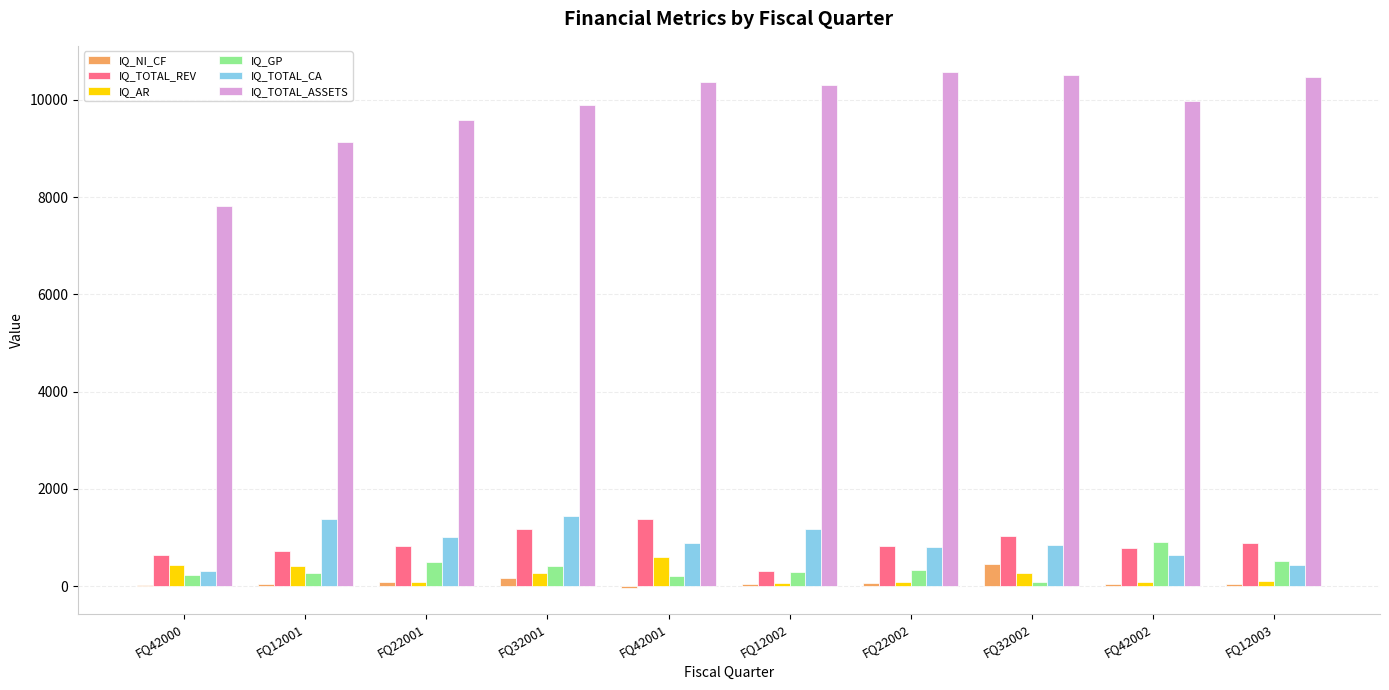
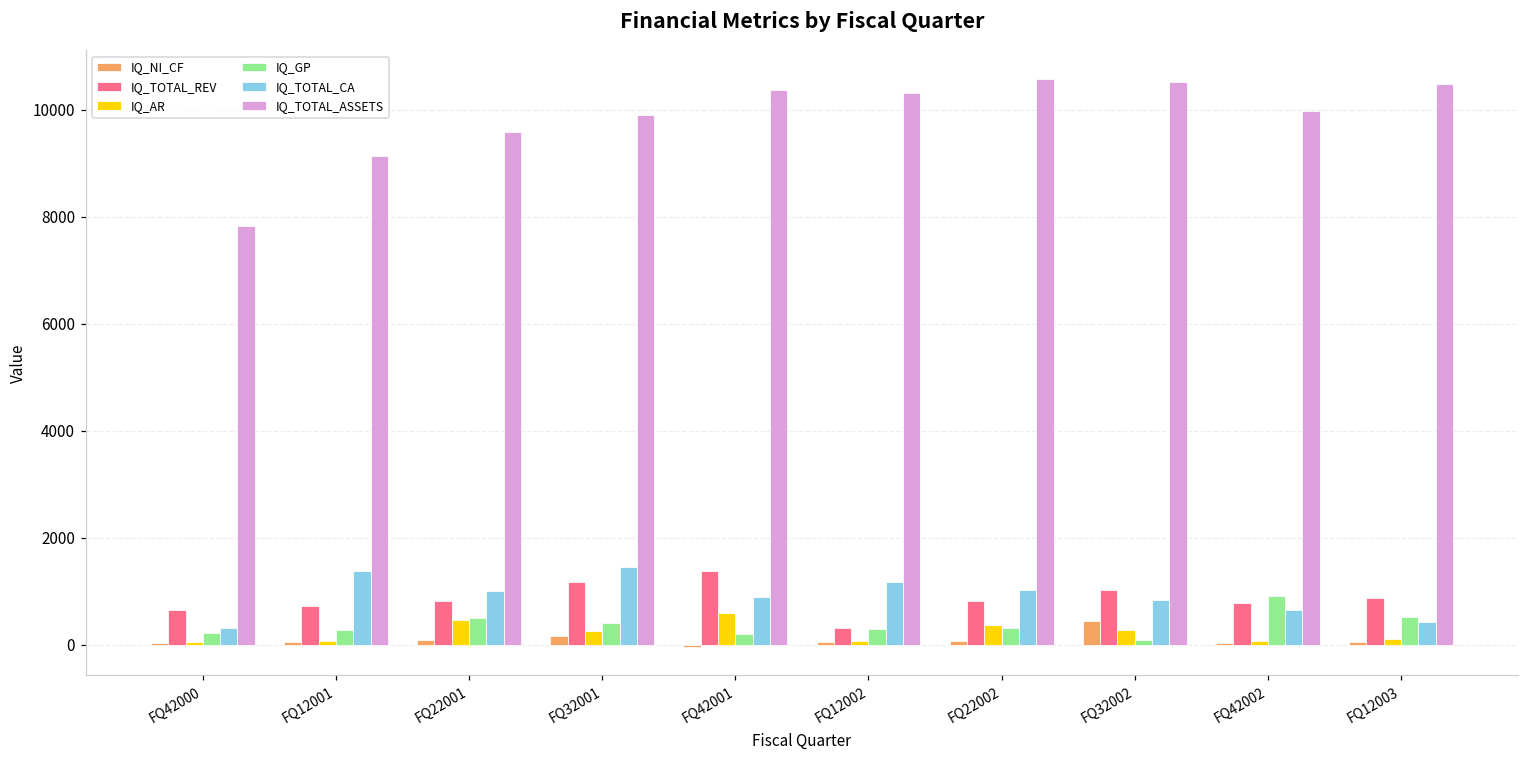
  {
    "IQ_NI_CF": {
      "FQ12001": 100,
      "FQ22001": 100,
      "FQ32001": 200,
      "FQ12002": 100,
      "FQ22002": 100,
      "FQ32002": 500,
      "FQ12003": 100
    },
    "IQ_TOTAL_REV": {
      "FQ42000": 600,
      "FQ12001": 700,
      "FQ22001": 800,
      "FQ32001": 1200,
      "FQ42001": 1400,
      "FQ12002": 300,
      "FQ22002": 800,
      "FQ32002": 1000,
      "FQ42002": 800,
      "FQ12003": 900
    },
    "IQ_AR": {
-     "FQ42000": 400,
-     "FQ12001": 400,
-     "FQ22001": 100,
+     "FQ42000": 100,
+     "FQ12001": 100,
+     "FQ22001": 500,
      "FQ32001": 300,
      "FQ42001": 600,
      "FQ12002": 100,
-     "FQ22002": 100,
+     "FQ22002": 400,
      "FQ32002": 300,
      "FQ42002": 100,
      "FQ12003": 100
    },
    "IQ_GP": {
      "FQ42000": 200,
      "FQ12001": 300,
      "FQ22001": 500,
      "FQ32001": 400,
      "FQ42001": 200,
      "FQ12002": 300,
      "FQ22002": 300,
      "FQ32002": 100,
      "FQ42002": 900,
      "FQ12003": 500
    },
    "IQ_TOTAL_CA": {
      "FQ42000": 300,
      "FQ12001": 1400,
      "FQ22001": 1000,
      "FQ32001": 1400,
      "FQ42001": 900,
      "FQ12002": 1200,
-     "FQ22002": 800,
+     "FQ22002": 1000,
      "FQ32002": 800,
      "FQ42002": 700,
      "FQ12003": 400
    },
    "IQ_TOTAL_ASSETS": {
      "FQ42000": 7800,
      "FQ12001": 9100,
      "FQ22001": 9600,
      "FQ32001": 9900,
      "FQ42001": 10400,
      "FQ12002": 10300,
      "FQ22002": 10600,
      "FQ32002": 10500,
      "FQ42002": 10000,
      "FQ12003": 10500
    }
  }
